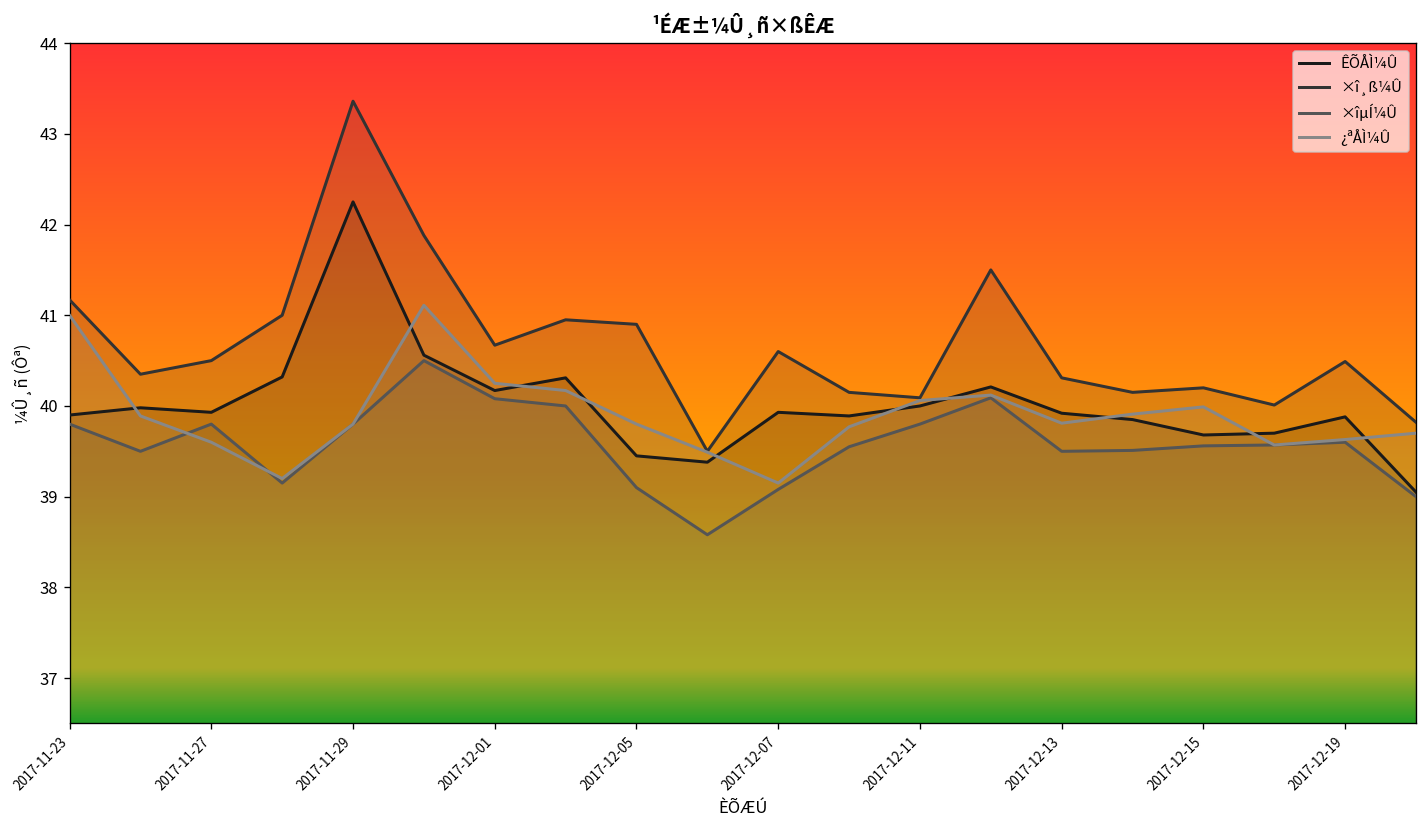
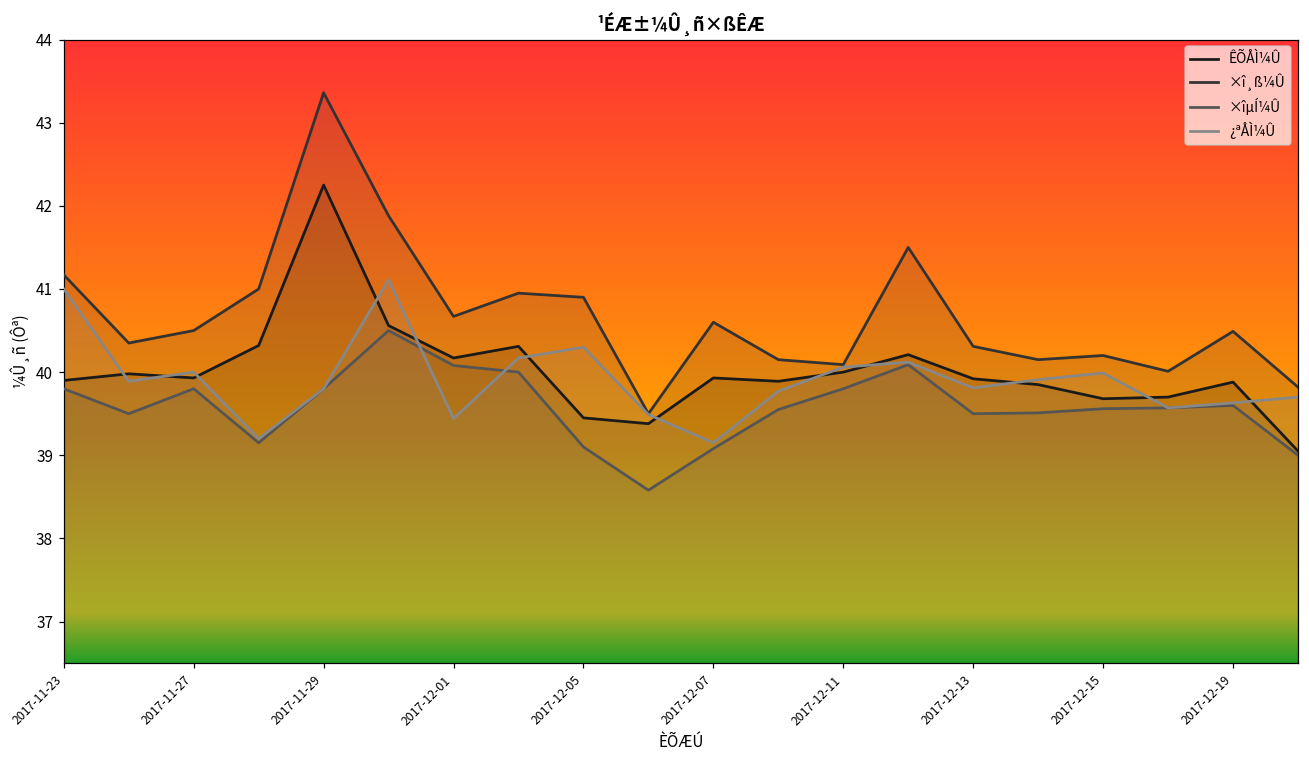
  {
    "¿ªÅÌ¼Û": {
      "2017-11-23": 41.0,
-     "2017-11-27": 39.6,
-     "2017-12-01": 40.3,
-     "2017-12-05": 39.8,
+     "2017-11-27": 40.0,
+     "2017-12-01": 39.4,
+     "2017-12-05": 40.3,
      "2017-12-07": 39.2,
      "2017-12-13": 39.8,
      "2017-12-15": 40.0
    }
  }
